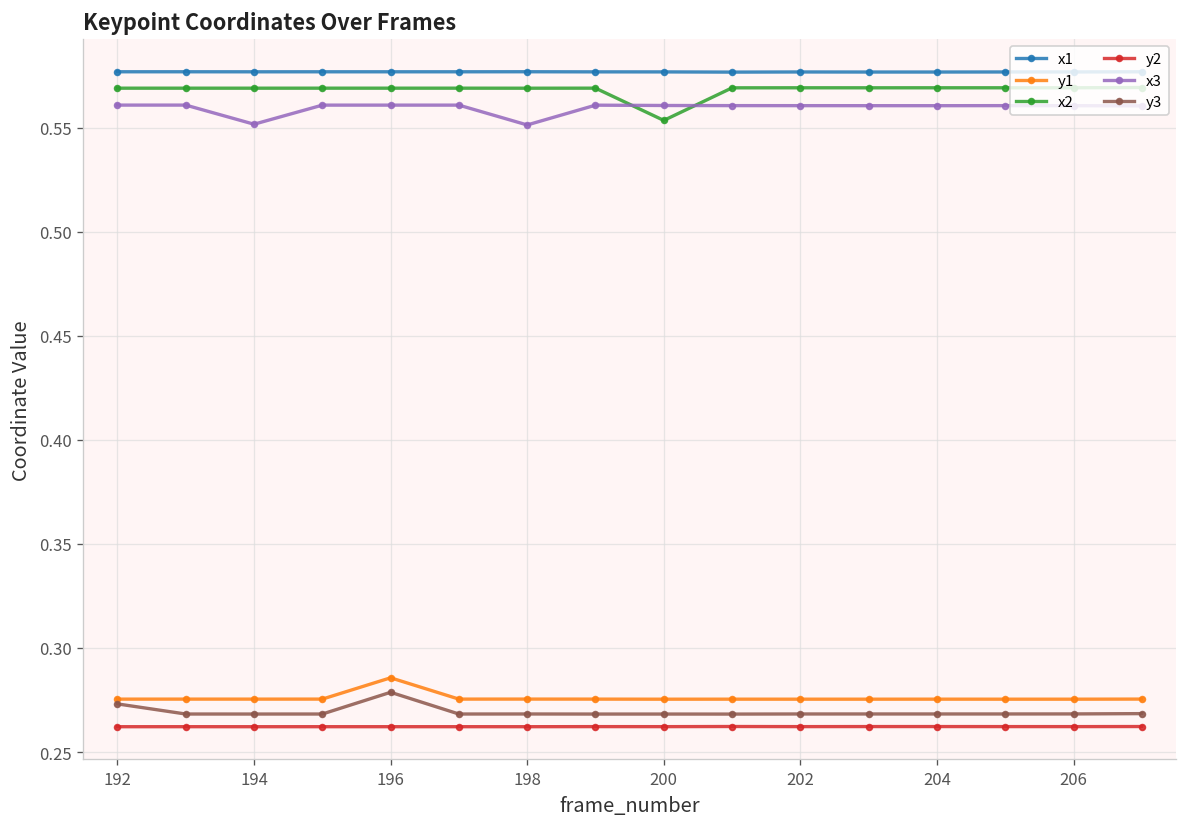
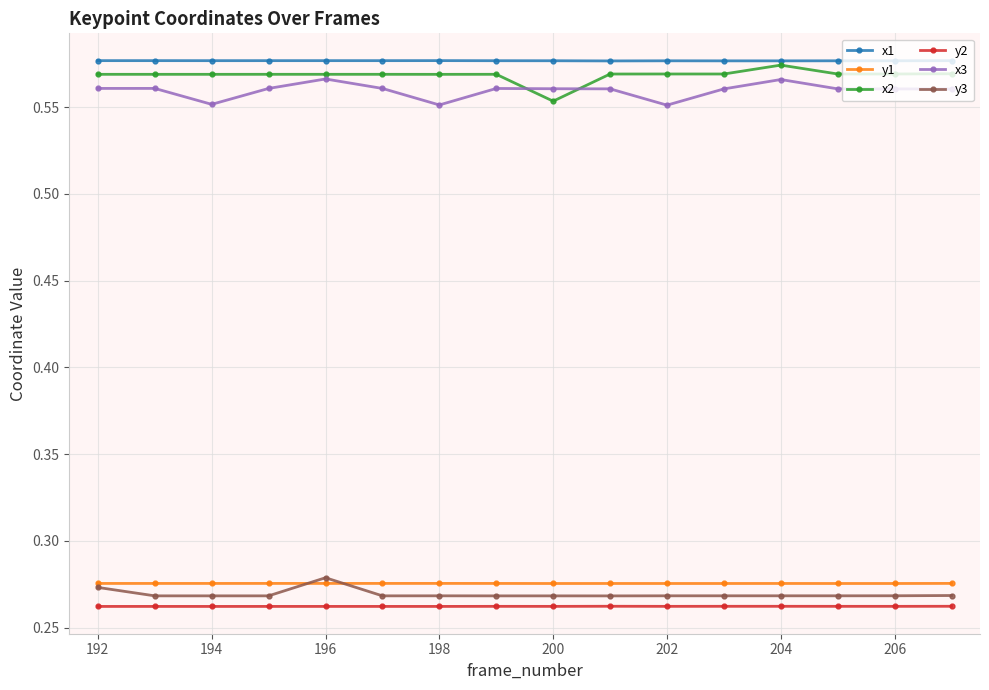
  {
    "x1": {
      "192": 0.577,
      "194": 0.577,
      "196": 0.577,
      "198": 0.577,
      "200": 0.577,
      "202": 0.577,
      "204": 0.577
    },
    "y1": {
      "192": 0.275,
      "194": 0.275,
-     "196": 0.286,
+     "196": 0.275,
      "198": 0.275,
      "200": 0.275,
      "202": 0.275,
      "204": 0.275,
      "206": 0.275
    },
    "x2": {
      "192": 0.569,
      "194": 0.569,
      "196": 0.569,
      "198": 0.569,
      "200": 0.554,
      "202": 0.569,
-     "204": 0.569
+     "204": 0.574
    },
    "y2": {
      "192": 0.262,
      "194": 0.262,
      "196": 0.262,
      "198": 0.262,
      "200": 0.262,
      "202": 0.262,
      "204": 0.262,
      "206": 0.262
    },
    "x3": {
      "192": 0.561,
      "194": 0.552,
-     "196": 0.561,
+     "196": 0.566,
      "198": 0.551,
      "200": 0.561,
-     "202": 0.561,
-     "204": 0.561
+     "202": 0.551,
+     "204": 0.566
    },
    "y3": {
      "192": 0.273,
      "194": 0.268,
      "196": 0.279,
      "198": 0.268,
      "200": 0.268,
      "202": 0.268,
      "204": 0.268,
      "206": 0.268
    }
  }
